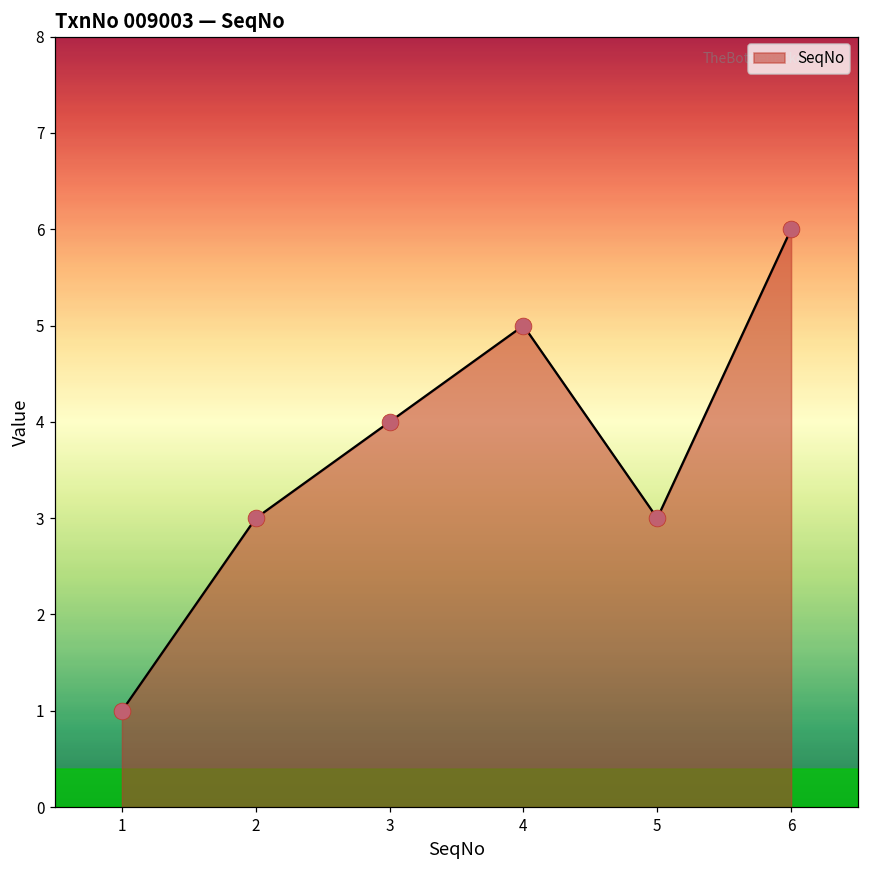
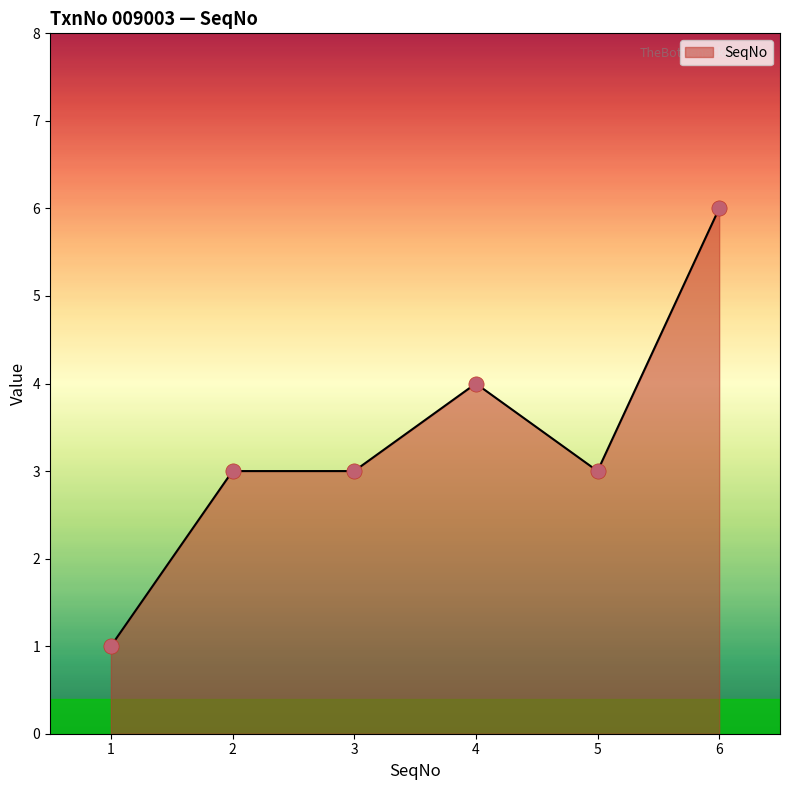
  {
    "1": 1,
    "2": 3,
-   "3": 4,
-   "4": 5,
+   "3": 3,
+   "4": 4,
    "5": 3,
    "6": 6
  }
